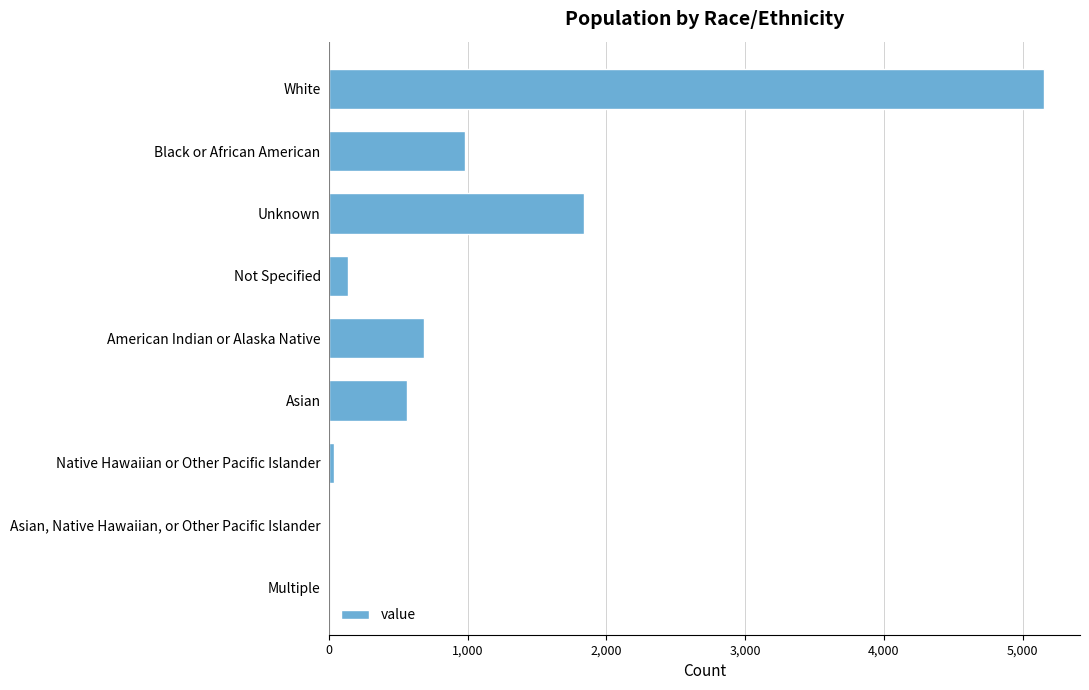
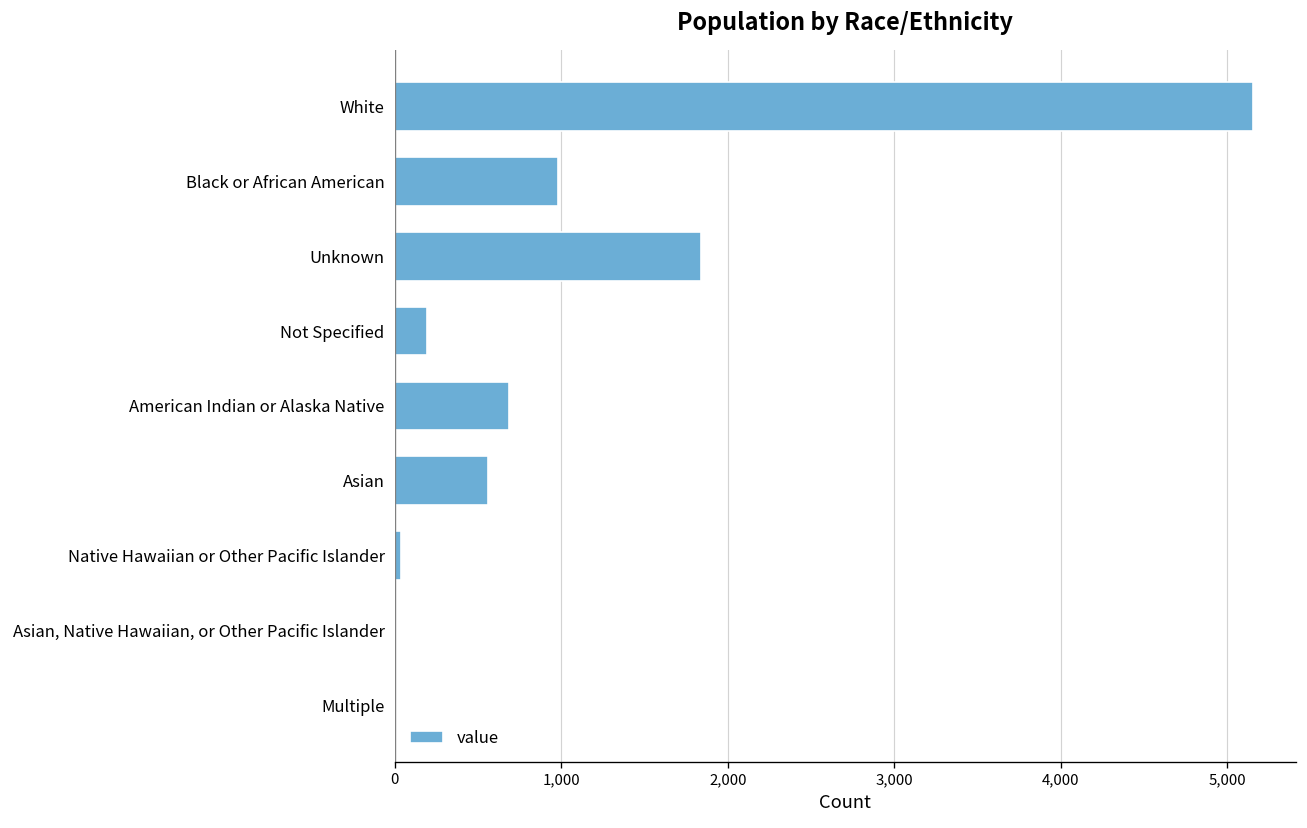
  {
    "White": "5,160",
    "Black or African American": "980",
    "Unknown": "1,840",
-   "Not Specified": "140",
+   "Not Specified": "200",
    "American Indian or Alaska Native": "690",
    "Asian": "560",
    "Native Hawaiian or Other Pacific Islander": "40",
    "Asian, Native Hawaiian, or Other Pacific Islander": "0",
    "Multiple": "0"
  }
